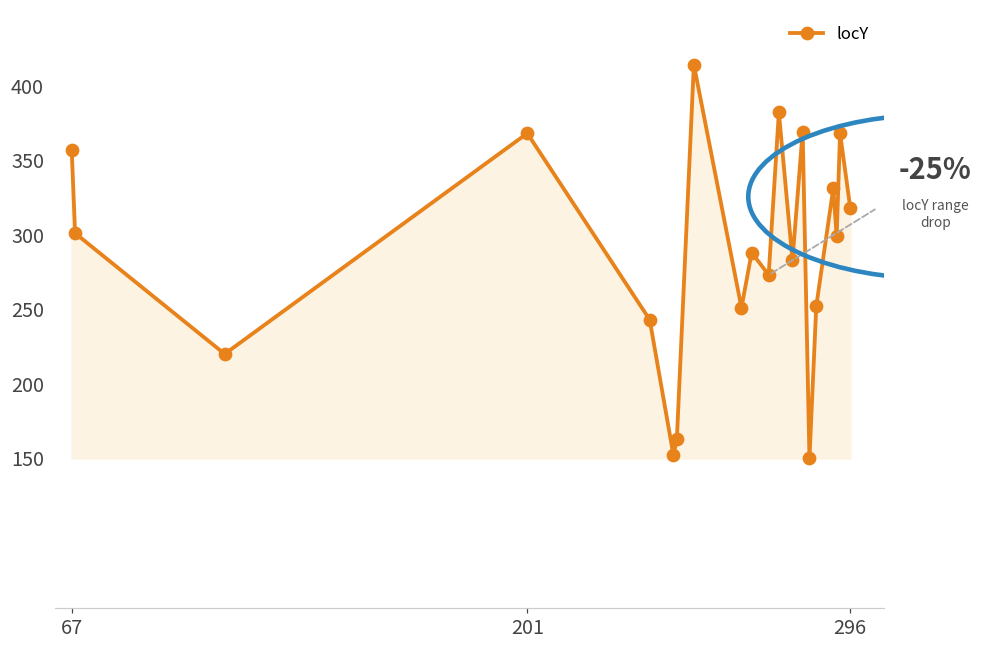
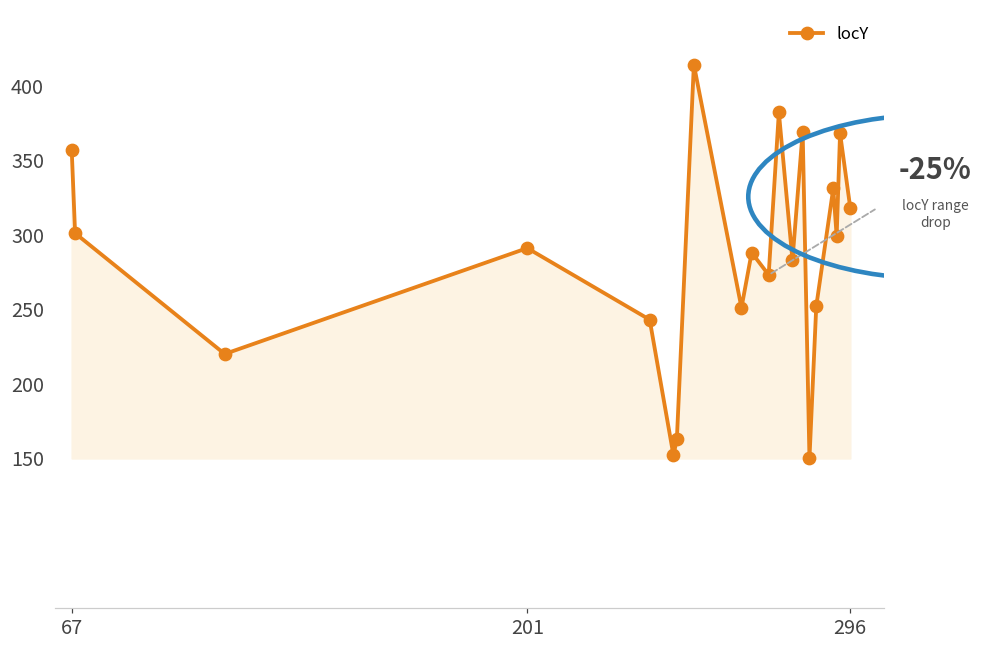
  {
    "67": 357,
-   "201": 368,
+   "201": 291,
    "296": 318
  }
